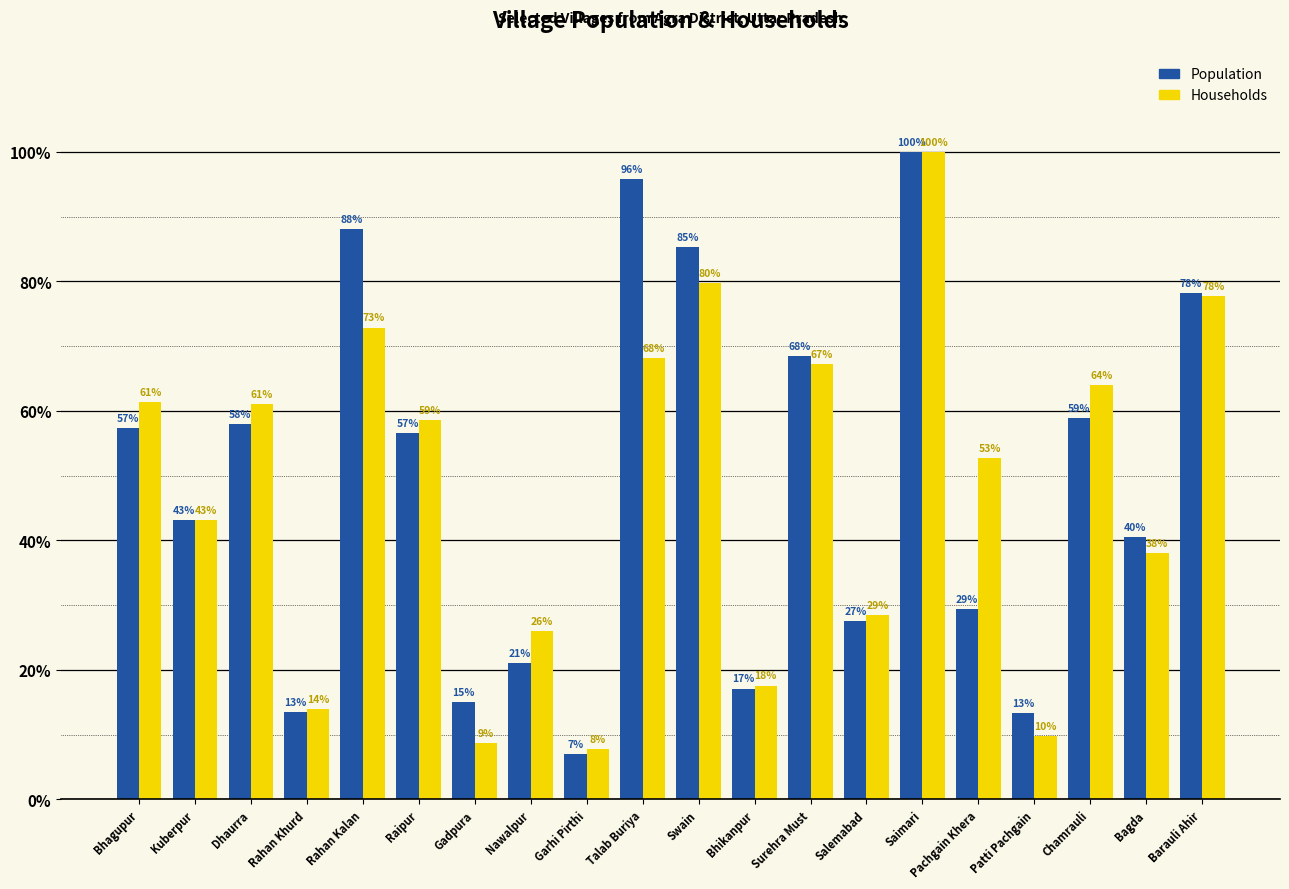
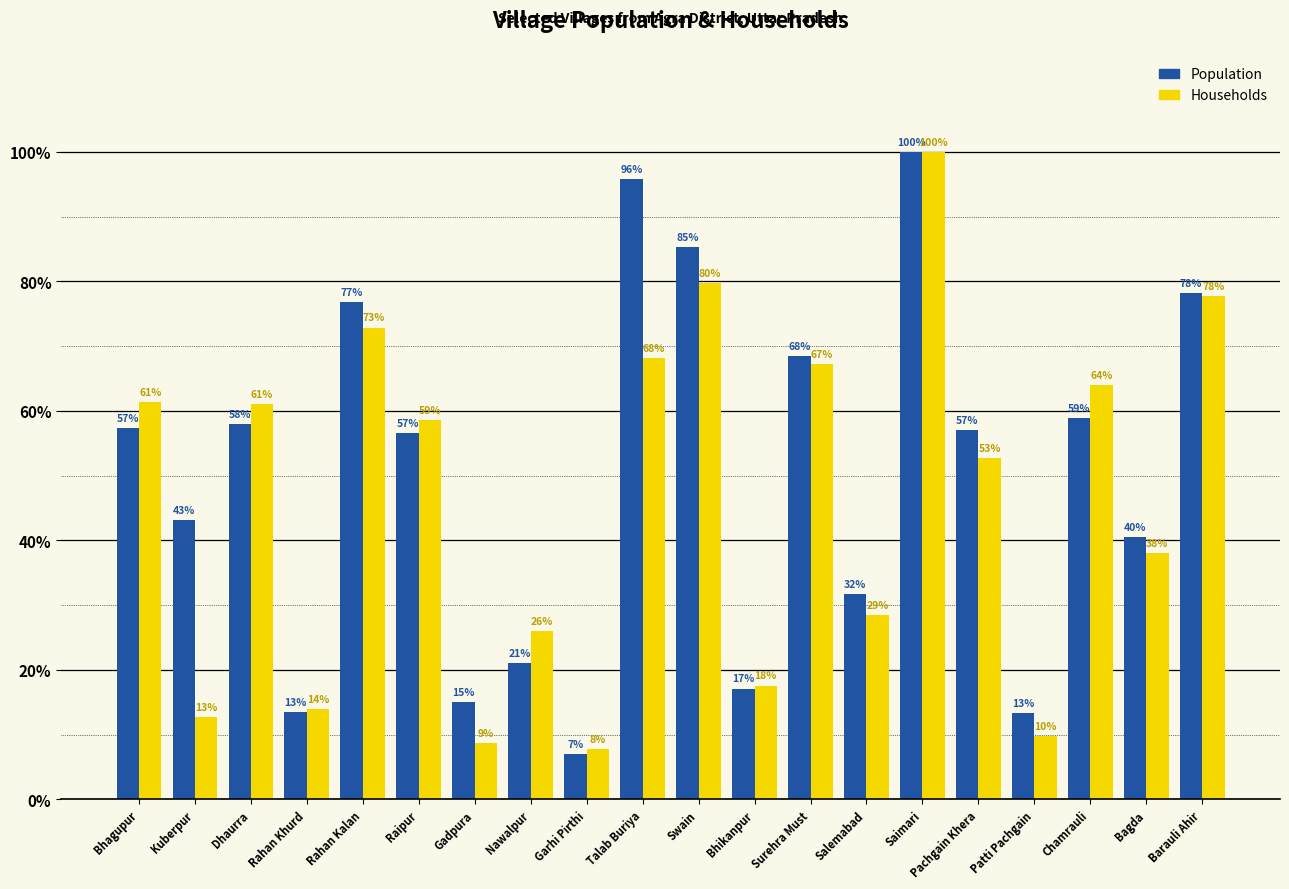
  {
    "Population": {
      "Bhagupur": "57%",
      "Kuberpur": "43%",
      "Dhaurra": "58%",
      "Rahan Khurd": "13%",
-     "Rahan Kalan": "88%",
+     "Rahan Kalan": "77%",
      "Raipur": "57%",
      "Gadpura": "15%",
      "Nawalpur": "21%",
      "Garhi Pirthi": "7%",
      "Talab Buriya": "96%",
      "Swain": "85%",
      "Bhikanpur": "17%",
      "Surehra Must": "68%",
-     "Salemabad": "27%",
-     "Pachgain Khera": "29%",
+     "Salemabad": "32%",
+     "Pachgain Khera": "57%",
      "Patti Pachgain": "13%",
      "Chamrauli": "59%",
      "Bagda": "40%",
      "Barauli Ahir": "78%"
    },
    "Households": {
      "Bhagupur": "61%",
-     "Kuberpur": "43%",
+     "Kuberpur": "13%",
      "Dhaurra": "61%",
      "Rahan Khurd": "14%",
      "Rahan Kalan": "73%",
      "Raipur": "59%",
      "Gadpura": "9%",
      "Nawalpur": "26%",
      "Garhi Pirthi": "8%",
      "Talab Buriya": "68%",
      "Swain": "80%",
      "Bhikanpur": "18%",
      "Surehra Must": "67%",
      "Salemabad": "29%",
      "Pachgain Khera": "53%",
      "Patti Pachgain": "10%",
      "Chamrauli": "64%",
      "Bagda": "38%",
      "Barauli Ahir": "78%"
    }
  }
